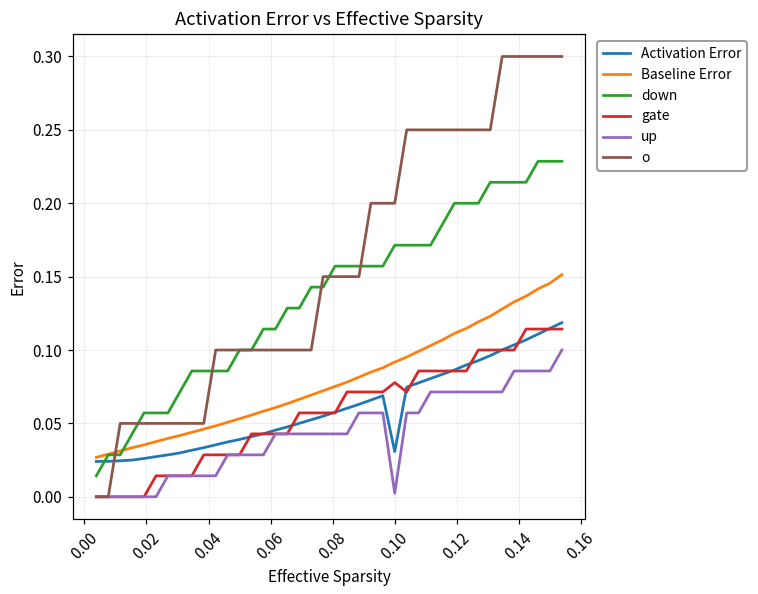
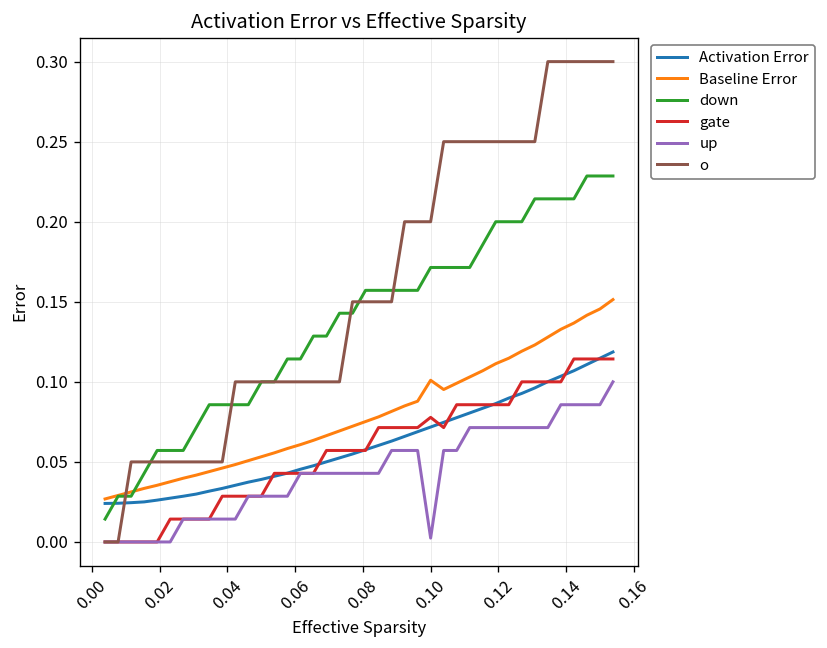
  {
    "Activation Error": {
-     "0.10": 0.031
+     "0.10": 0.072
    },
    "Baseline Error": {
-     "0.10": 0.092
+     "0.10": 0.101
    },
    "down": {
      "0.10": 0.171
    },
    "gate": {
      "0.10": 0.078
    },
    "up": {
      "0.10": 0.002
    },
    "o": {
      "0.10": 0.200
    }
  }
